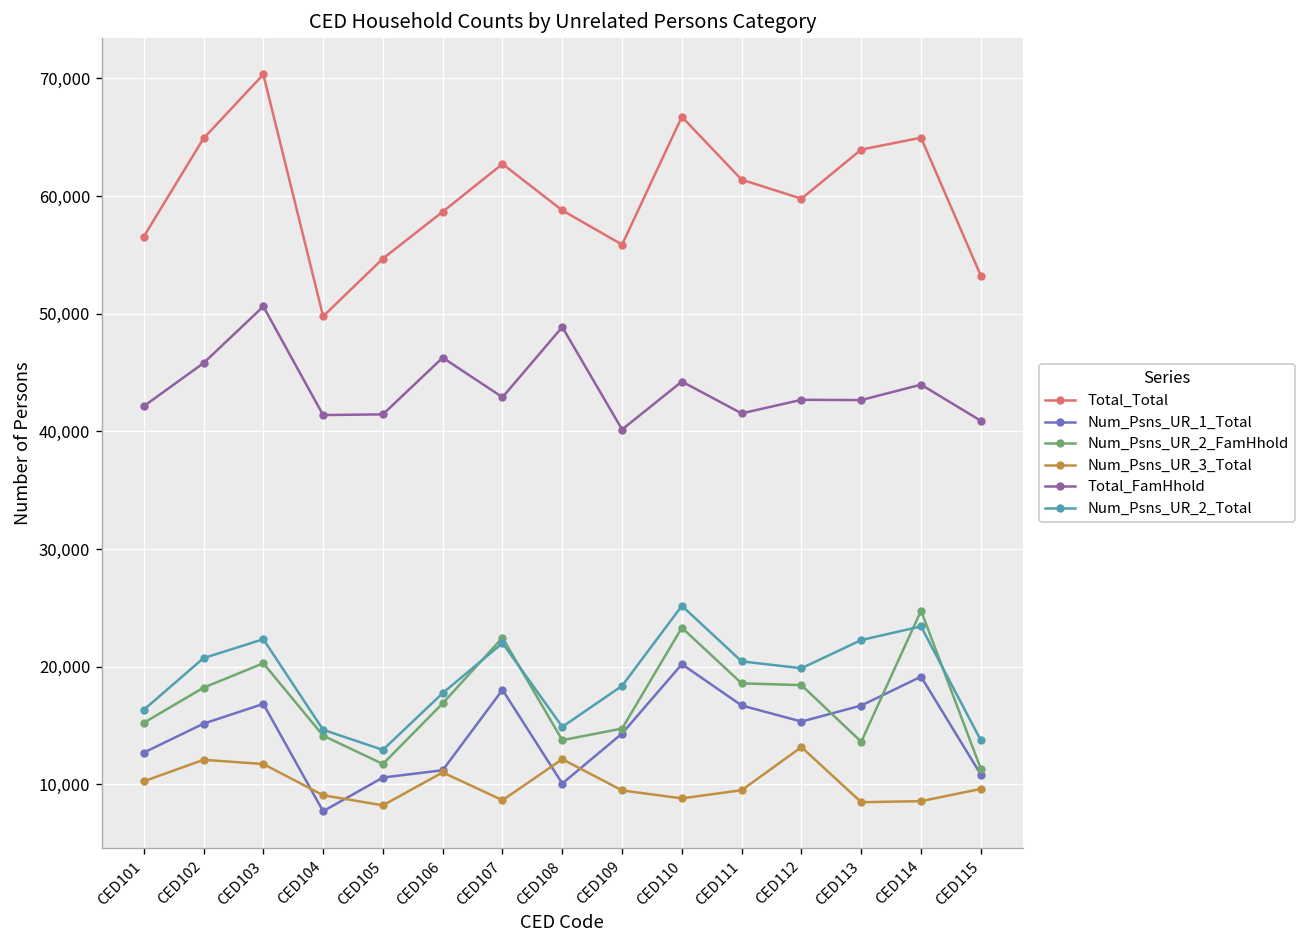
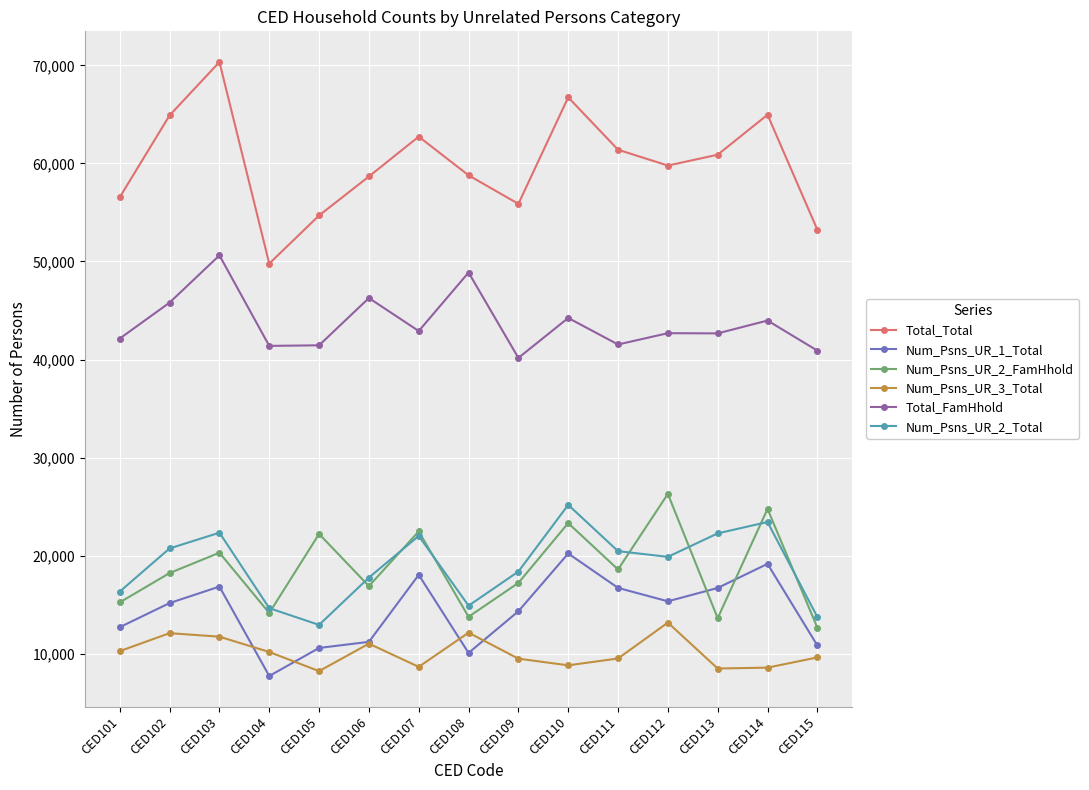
  {
    "Total_Total": {
      "CED101": "57,000",
      "CED102": "65,000",
      "CED103": "70,000",
      "CED104": "50,000",
      "CED105": "55,000",
      "CED106": "59,000",
      "CED107": "63,000",
      "CED108": "59,000",
      "CED109": "56,000",
      "CED110": "67,000",
      "CED111": "61,000",
      "CED112": "60,000",
-     "CED113": "64,000",
+     "CED113": "61,000",
      "CED114": "65,000",
      "CED115": "53,000"
    },
    "Num_Psns_UR_2_FamHhold": {
      "CED101": "15,000",
      "CED102": "18,000",
      "CED103": "20,000",
      "CED104": "14,000",
-     "CED105": "12,000",
+     "CED105": "22,000",
      "CED106": "17,000",
      "CED107": "22,000",
      "CED108": "14,000",
-     "CED109": "15,000",
+     "CED109": "17,000",
      "CED110": "23,000",
      "CED111": "19,000",
-     "CED112": "18,000",
+     "CED112": "26,000",
      "CED113": "14,000",
      "CED114": "25,000",
-     "CED115": "11,000"
+     "CED115": "13,000"
    },
    "Num_Psns_UR_3_Total": {
      "CED101": "10,000",
      "CED102": "12,000",
      "CED103": "12,000",
-     "CED104": "9,000",
+     "CED104": "10,000",
      "CED105": "8,000",
      "CED107": "9,000",
      "CED108": "12,000",
      "CED109": "9,000",
      "CED110": "9,000",
      "CED111": "10,000",
      "CED112": "13,000",
      "CED113": "8,000",
      "CED114": "9,000",
      "CED115": "10,000"
    }
  }
